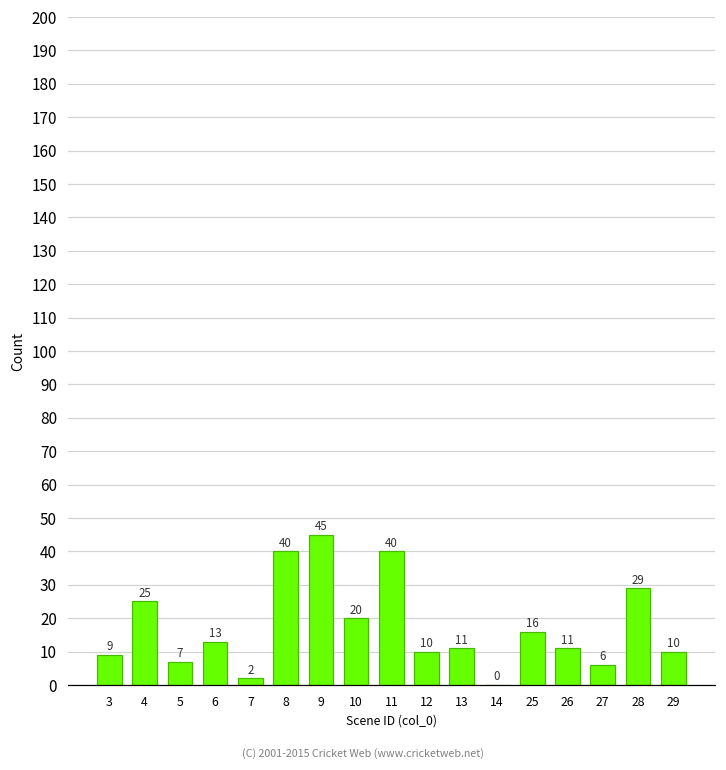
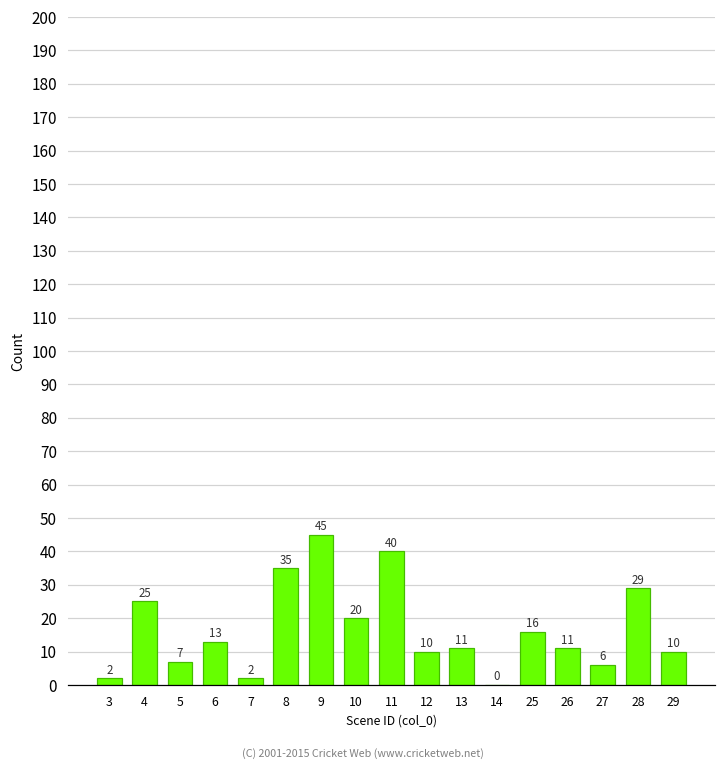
  {
-   "3": 9,
+   "3": 2,
    "4": 25,
    "5": 7,
    "6": 13,
    "7": 2,
-   "8": 40,
+   "8": 35,
    "9": 45,
    "10": 20,
    "11": 40,
    "12": 10,
    "13": 11,
    "14": 0,
    "25": 16,
    "26": 11,
    "27": 6,
    "28": 29,
    "29": 10
  }
